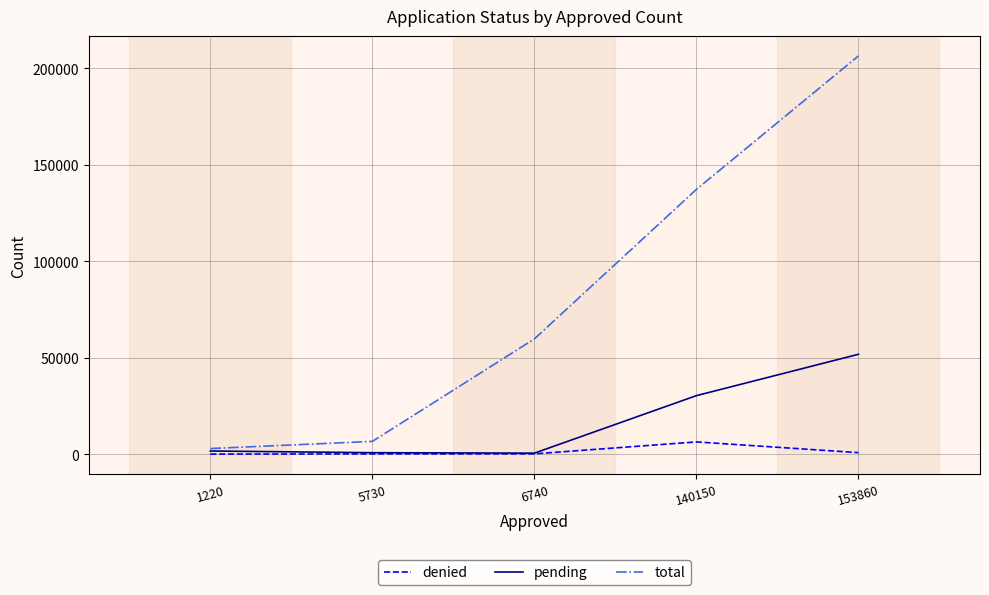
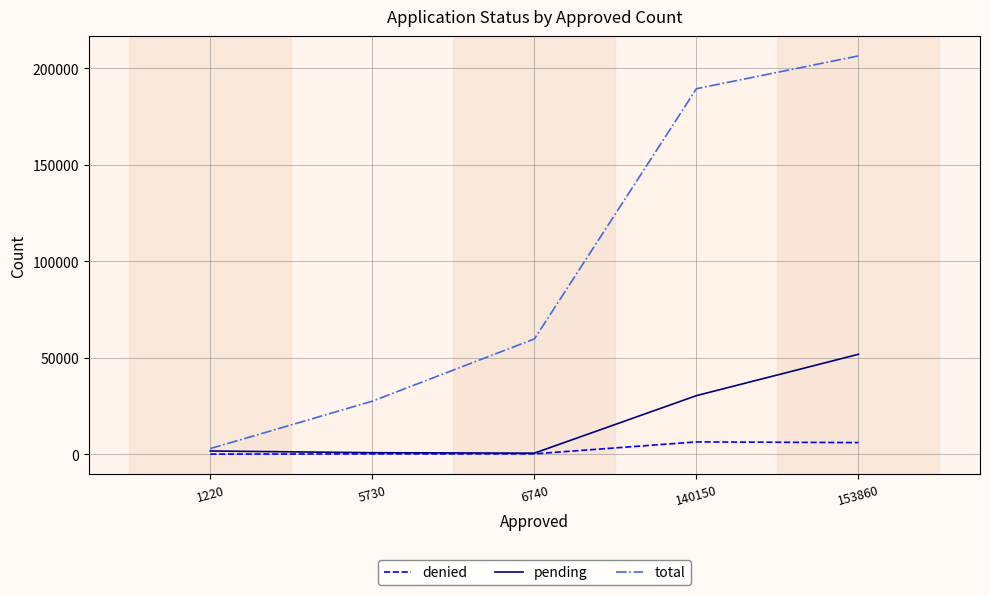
  {
    "denied": {
      "1220": 0,
      "140150": 6000,
-     "153860": 1000
+     "153860": 6000
    },
    "pending": {
      "140150": 30000,
      "153860": 52000
    },
    "total": {
-     "5730": 7000,
+     "5730": 27000,
      "6740": 60000,
-     "140150": 137000,
+     "140150": 189000,
      "153860": 206000
    }
  }
